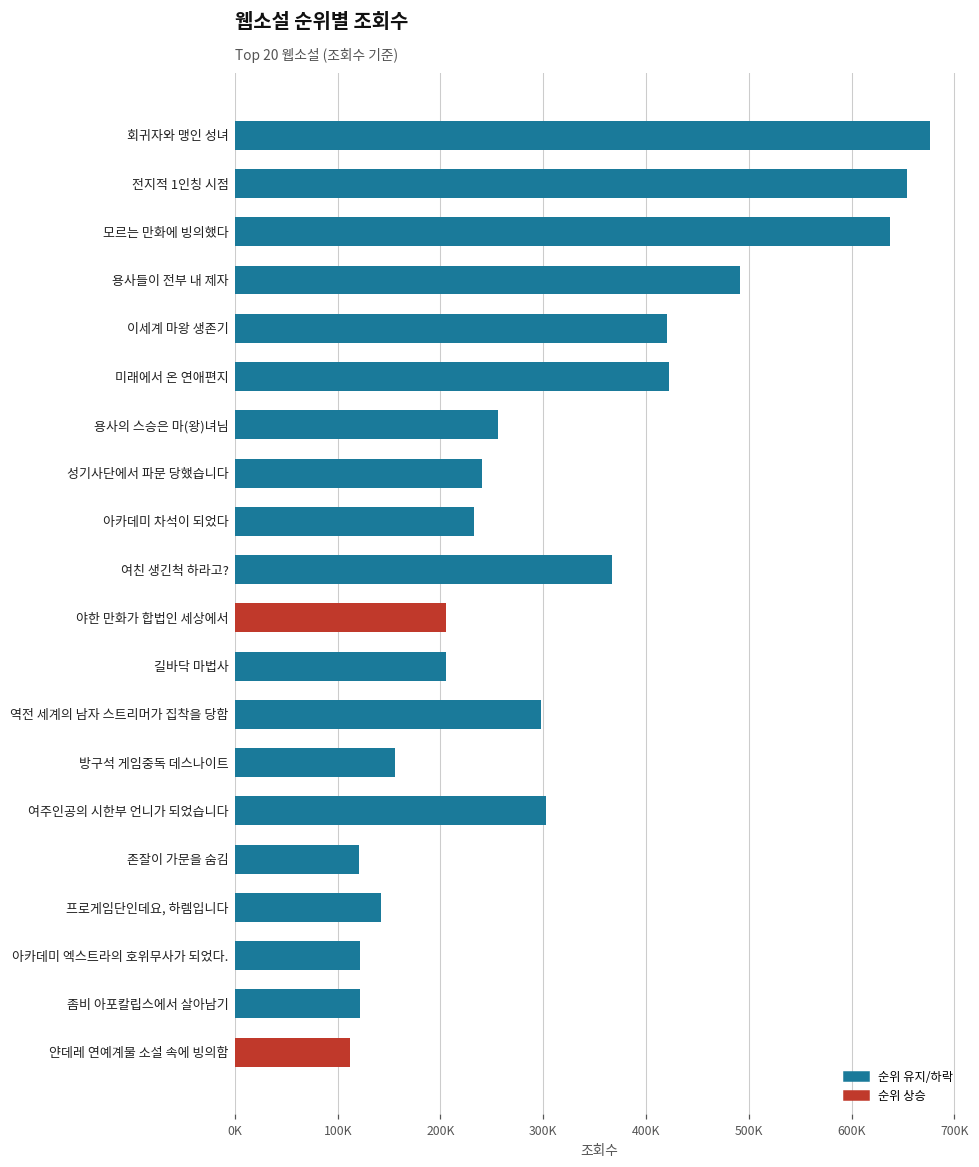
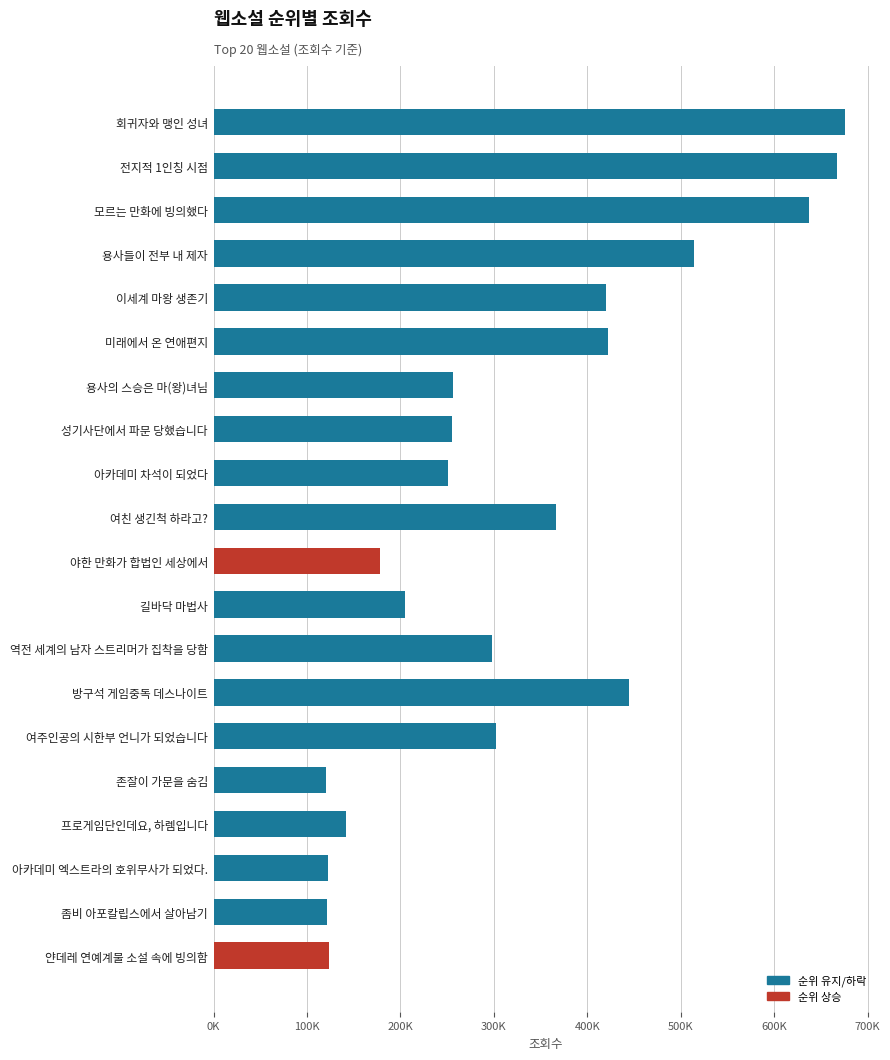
  {
    "회귀자와 맹인 성녀": 680000,
-   "전지적 1인칭 시점": 650000,
+   "전지적 1인칭 시점": 670000,
    "모르는 만화에 빙의했다": 640000,
-   "용사들이 전부 내 제자": 490000,
+   "용사들이 전부 내 제자": 510000,
    "이세계 마왕 생존기": 420000,
    "미래에서 온 연애편지": 420000,
    "용사의 스승은 마(왕)녀님": 260000,
-   "성기사단에서 파문 당했습니다": 240000,
-   "아카데미 차석이 되었다": 230000,
+   "성기사단에서 파문 당했습니다": 260000,
+   "아카데미 차석이 되었다": 250000,
    "여친 생긴척 하라고?": 370000,
-   "야한 만화가 합법인 세상에서": 200000,
+   "야한 만화가 합법인 세상에서": 180000,
    "길바닥 마법사": 200000,
    "역전 세계의 남자 스트리머가 집착을 당함": 300000,
-   "방구석 게임중독 데스나이트": 160000,
+   "방구석 게임중독 데스나이트": 440000,
    "여주인공의 시한부 언니가 되었습니다": 300000,
    "존잘이 가문을 숨김": 120000,
    "프로게임단인데요, 하렘입니다": 140000,
    "아카데미 엑스트라의 호위무사가 되었다.": 120000,
    "좀비 아포칼립스에서 살아남기": 120000,
-   "얀데레 연예계물 소설 속에 빙의함": 110000
+   "얀데레 연예계물 소설 속에 빙의함": 120000
  }
